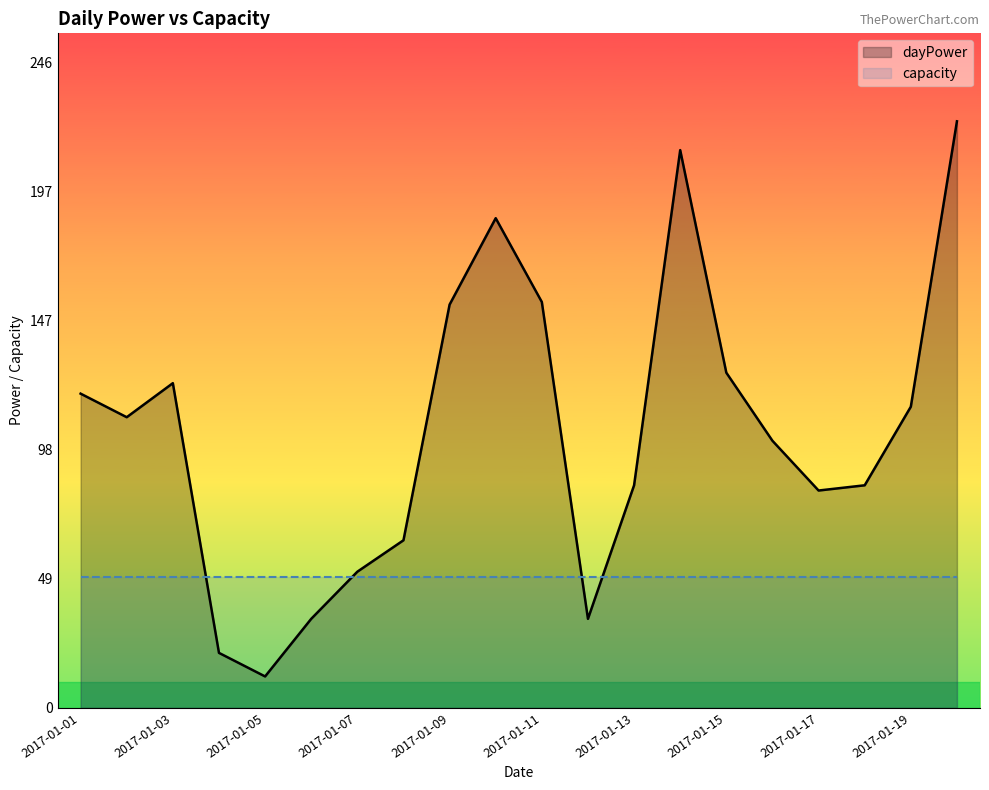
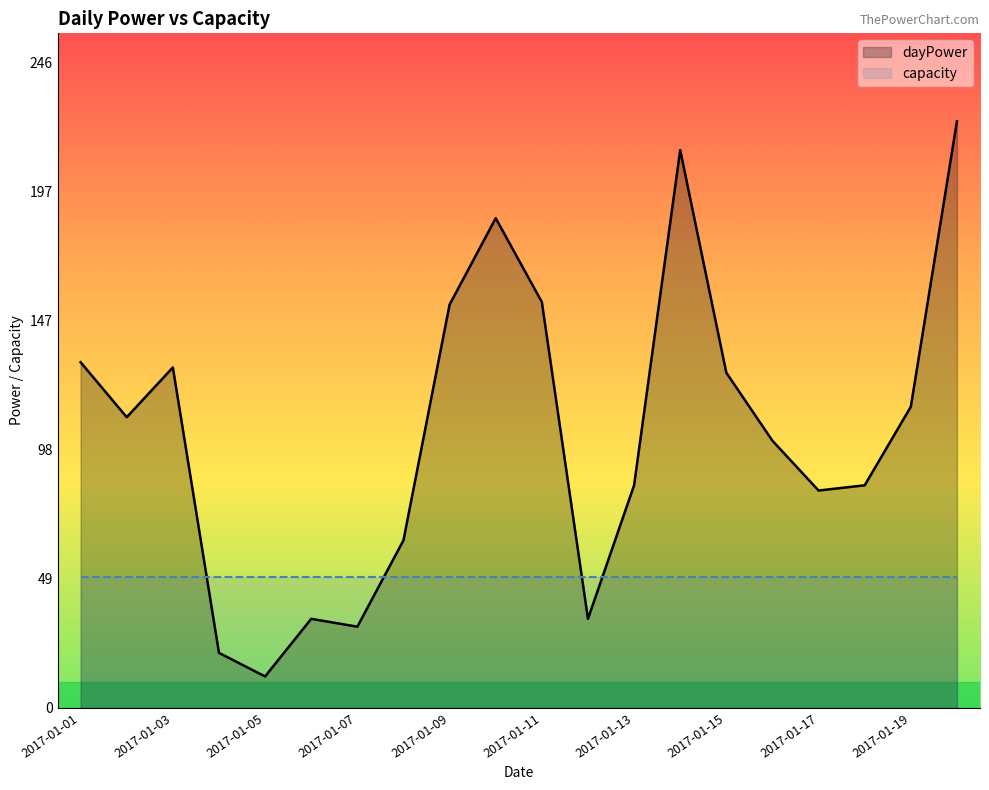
  {
    "dayPower": {
-     "2017-01-01": 120,
-     "2017-01-03": 124,
+     "2017-01-01": 132,
+     "2017-01-03": 130,
      "2017-01-05": 12,
-     "2017-01-07": 52,
+     "2017-01-07": 31,
      "2017-01-09": 154,
      "2017-01-11": 155,
      "2017-01-13": 85,
      "2017-01-15": 128,
      "2017-01-17": 83,
      "2017-01-19": 115
    },
    "capacity": {
      "2017-01-01": 50,
      "2017-01-03": 50,
      "2017-01-05": 50,
      "2017-01-07": 50,
      "2017-01-09": 50,
      "2017-01-11": 50,
      "2017-01-13": 50,
      "2017-01-15": 50,
      "2017-01-17": 50,
      "2017-01-19": 50
    }
  }
